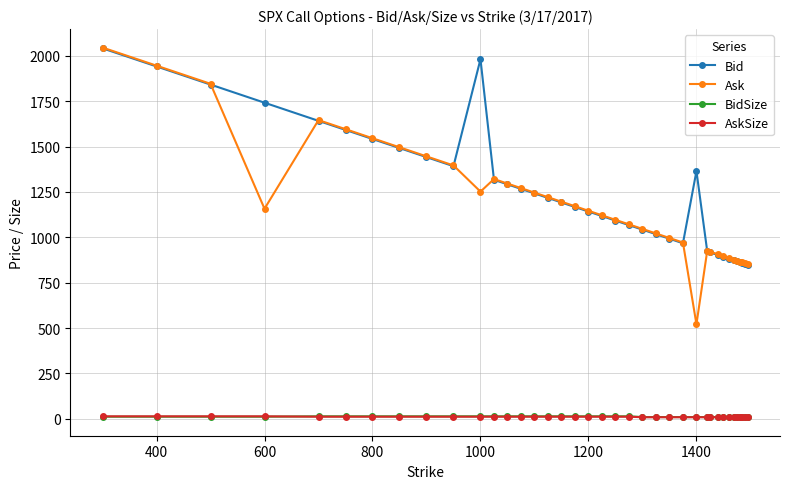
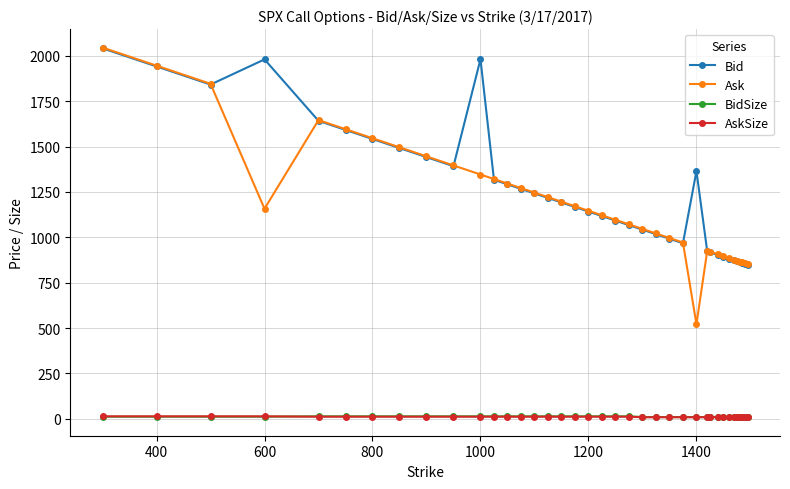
  {
    "Bid": {
-     "600": 1740,
+     "600": 1980,
      "1000": 1980,
      "1400": 1360
    },
    "Ask": {
      "600": 1160,
-     "1000": 1250,
+     "1000": 1350,
      "1400": 520
    }
  }
